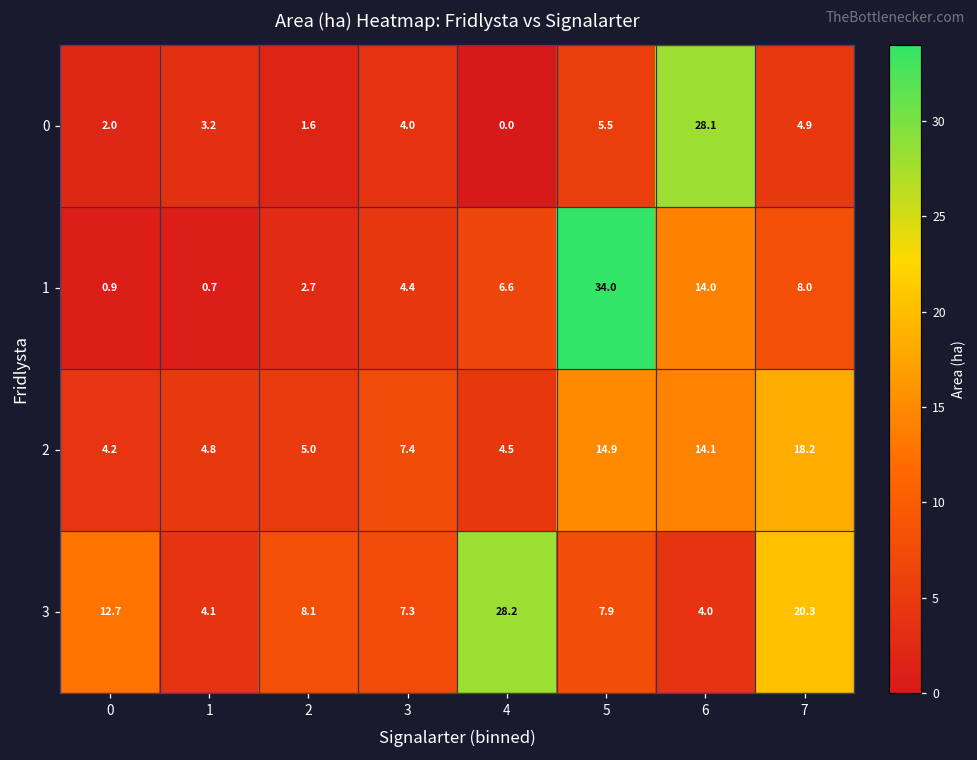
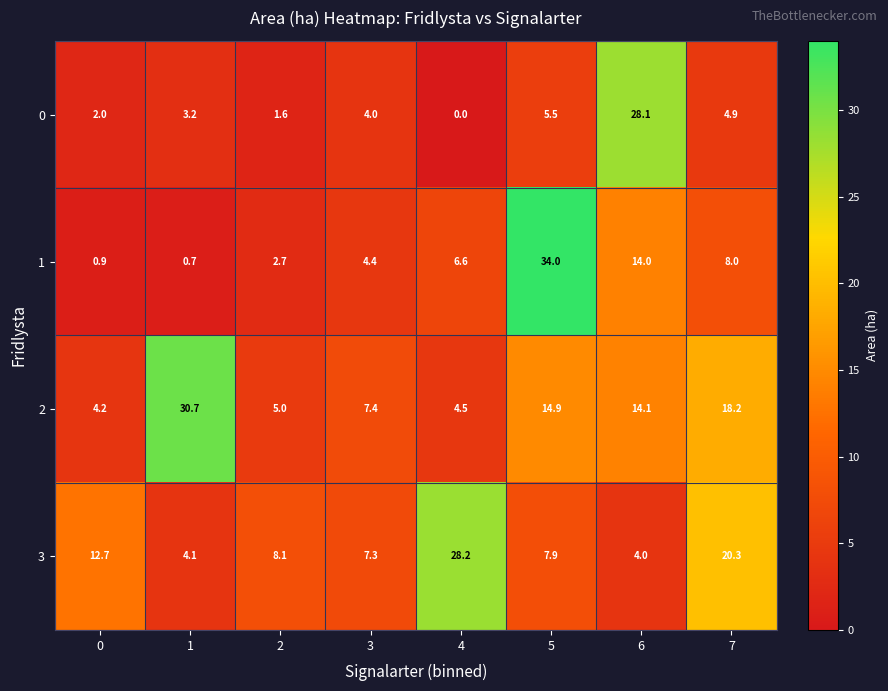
  {
    "0": {
      "0": 2.0,
      "1": 3.2,
      "2": 1.6,
      "3": 4.0,
      "4": 0.0,
      "5": 5.5,
      "6": 28.1,
      "7": 4.9
    },
    "1": {
      "0": 0.9,
      "1": 0.7,
      "2": 2.7,
      "3": 4.4,
      "4": 6.6,
      "5": 34.0,
      "6": 14.0,
      "7": 8.0
    },
    "2": {
      "0": 4.2,
-     "1": 4.8,
+     "1": 30.7,
      "2": 5.0,
      "3": 7.4,
      "4": 4.5,
      "5": 14.9,
      "6": 14.1,
      "7": 18.2
    },
    "3": {
      "0": 12.7,
      "1": 4.1,
      "2": 8.1,
      "3": 7.3,
      "4": 28.2,
      "5": 7.9,
      "6": 4.0,
      "7": 20.3
    }
  }
